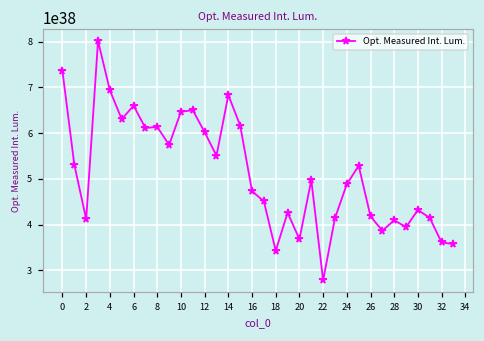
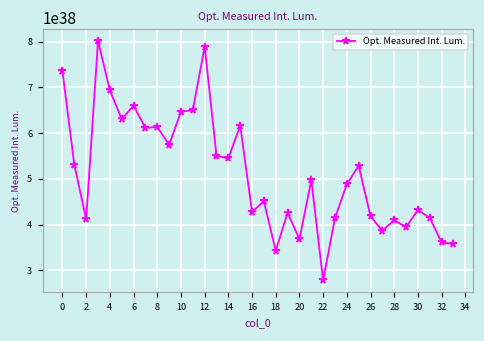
  {
    "0": 740000000000000000000000000000000000000,
    "2": 410000000000000000000000000000000000000,
    "4": 690000000000000000000000000000000000000,
    "6": 660000000000000000000000000000000000000,
    "8": 610000000000000000000000000000000000000,
    "10": 650000000000000000000000000000000000000,
-   "12": 600000000000000000000000000000000000000,
-   "14": 680000000000000000000000000000000000000,
-   "16": 470000000000000000000000000000000000000,
+   "12": 790000000000000000000000000000000000000,
+   "14": 540000000000000000000000000000000000000,
+   "16": 430000000000000000000000000000000000000,
    "18": 340000000000000000000000000000000000000,
    "20": 370000000000000000000000000000000000000,
    "22": 280000000000000000000000000000000000000,
    "24": 490000000000000000000000000000000000000,
    "26": 420000000000000000000000000000000000000,
    "28": 410000000000000000000000000000000000000,
    "30": 430000000000000000000000000000000000000,
    "32": 360000000000000000000000000000000000000
  }
